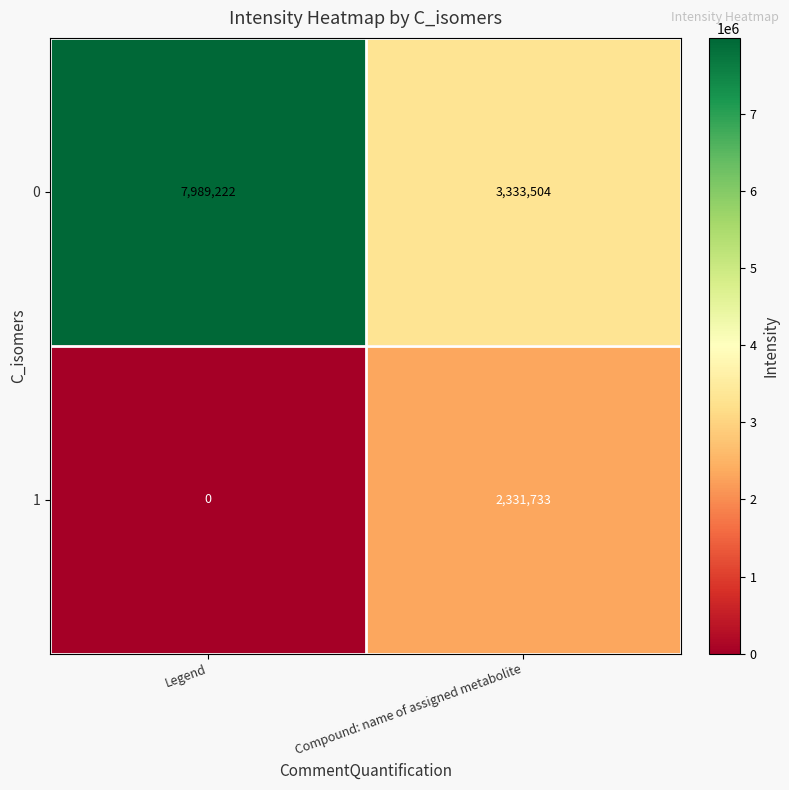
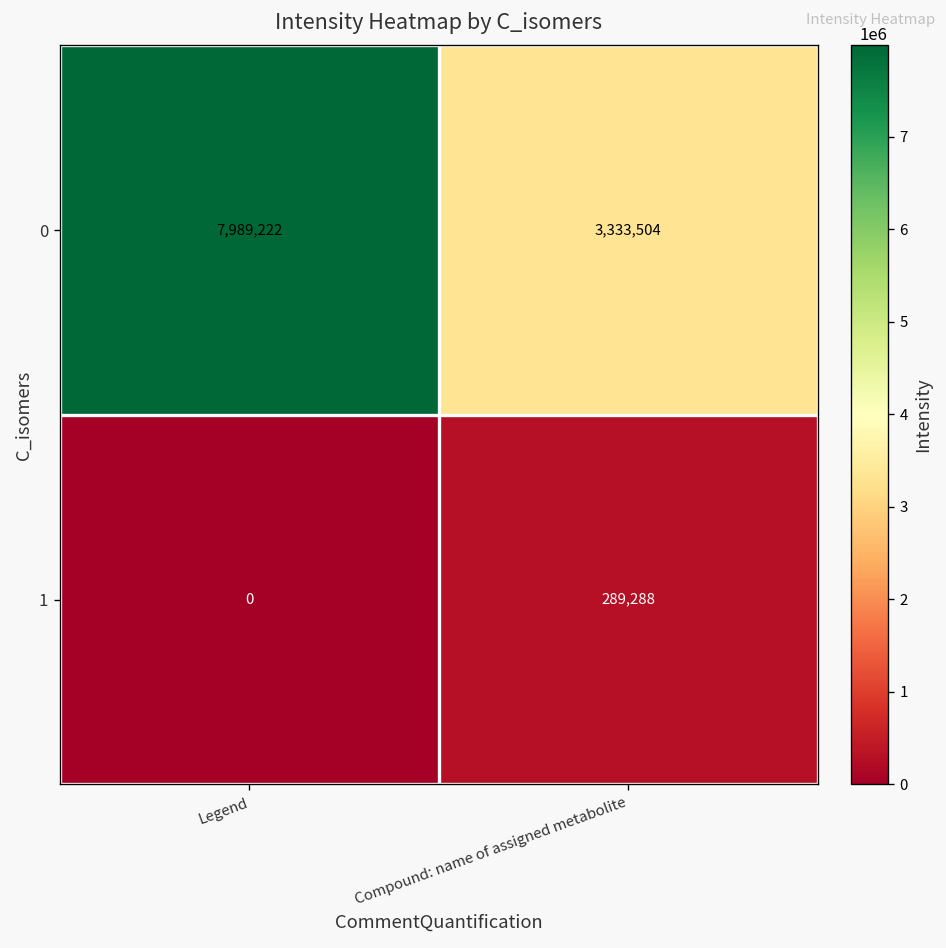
  {
    "0": {
      "Legend": "7,989,222",
      "Compound: name of assigned metabolite": "3,333,504"
    },
    "1": {
      "Legend": "0",
-     "Compound: name of assigned metabolite": "2,331,733"
+     "Compound: name of assigned metabolite": "289,288"
    }
  }
